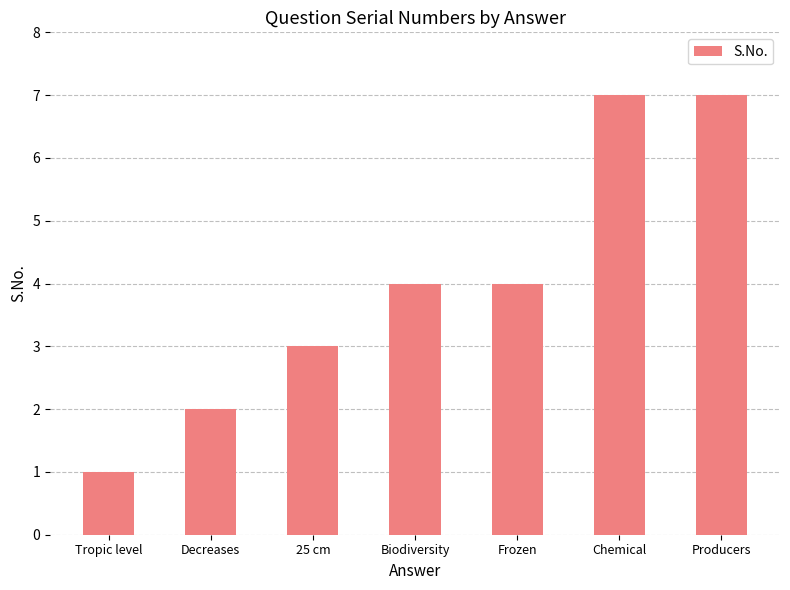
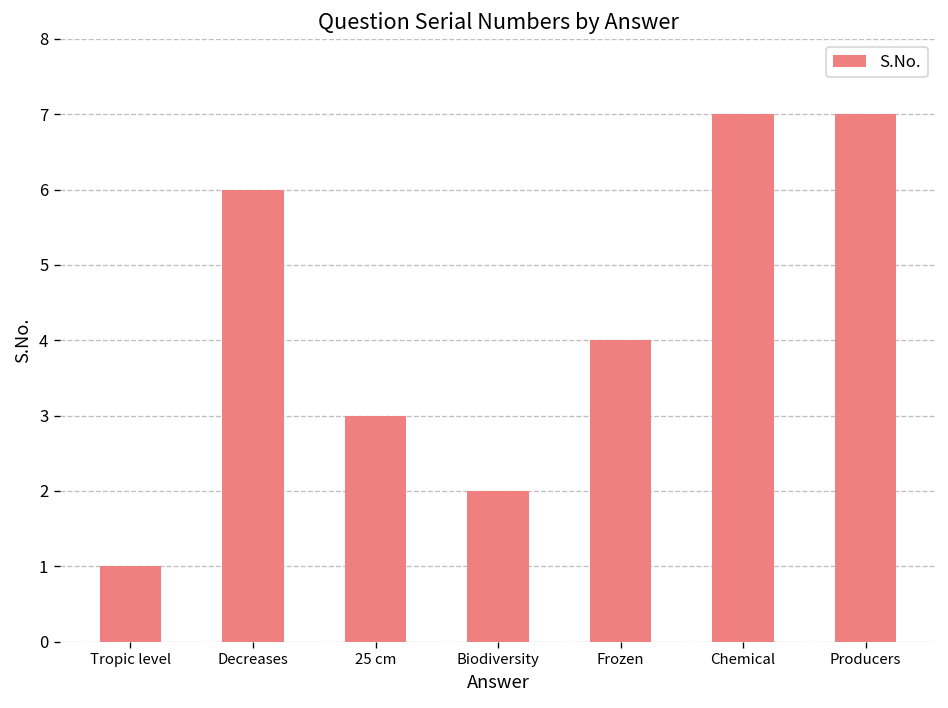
  {
    "Tropic level": 1,
-   "Decreases": 2,
+   "Decreases": 6,
    "25 cm": 3,
-   "Biodiversity": 4,
+   "Biodiversity": 2,
    "Frozen": 4,
    "Chemical": 7,
    "Producers": 7
  }
